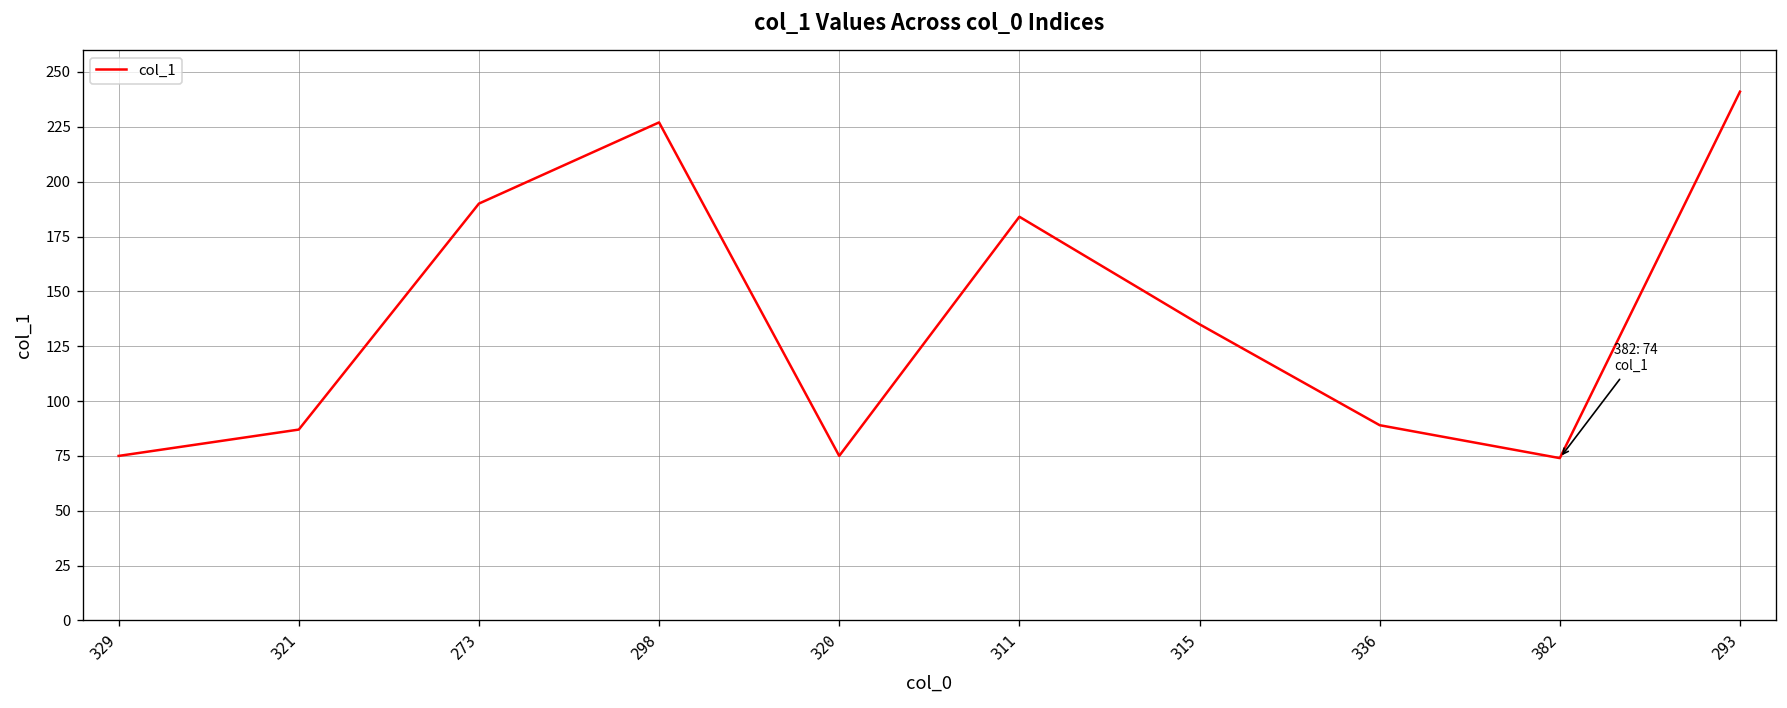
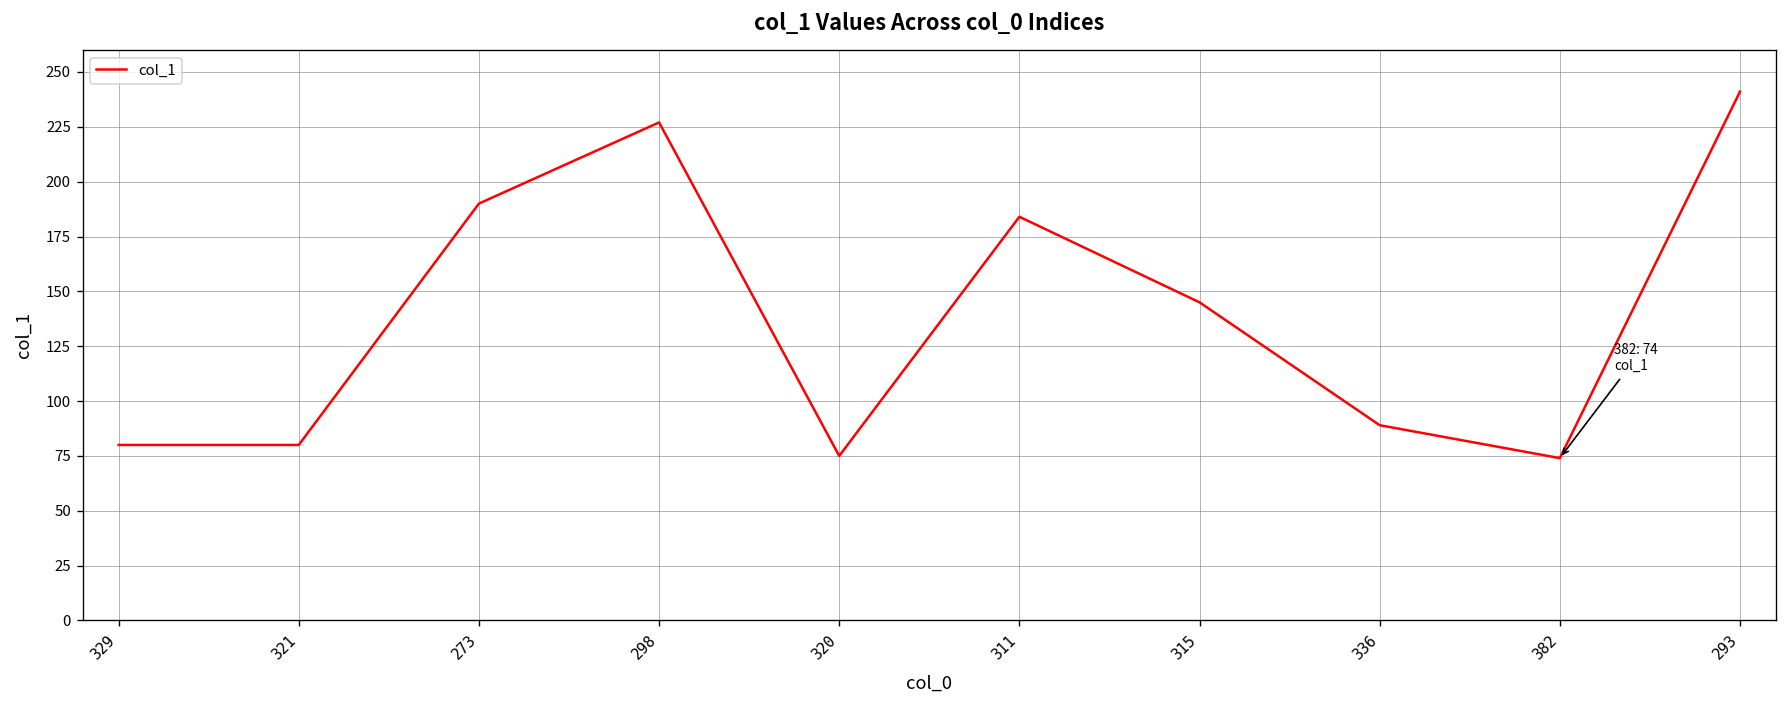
  {
-   "329": 75,
-   "321": 87,
+   "329": 80,
+   "321": 80,
    "273": 190,
    "298": 227,
    "320": 75,
    "311": 184,
-   "315": 135,
+   "315": 145,
    "336": 89,
    "293": 241
  }
